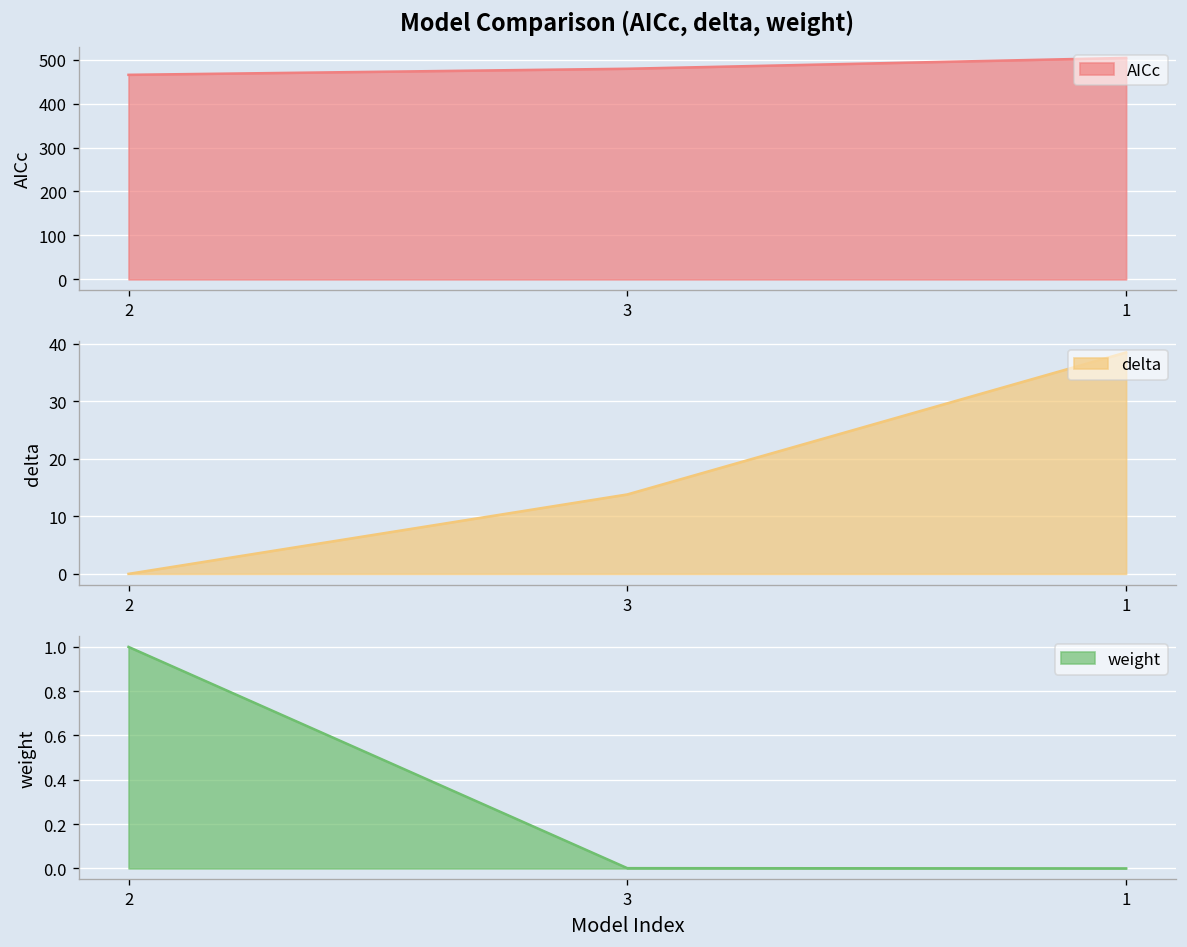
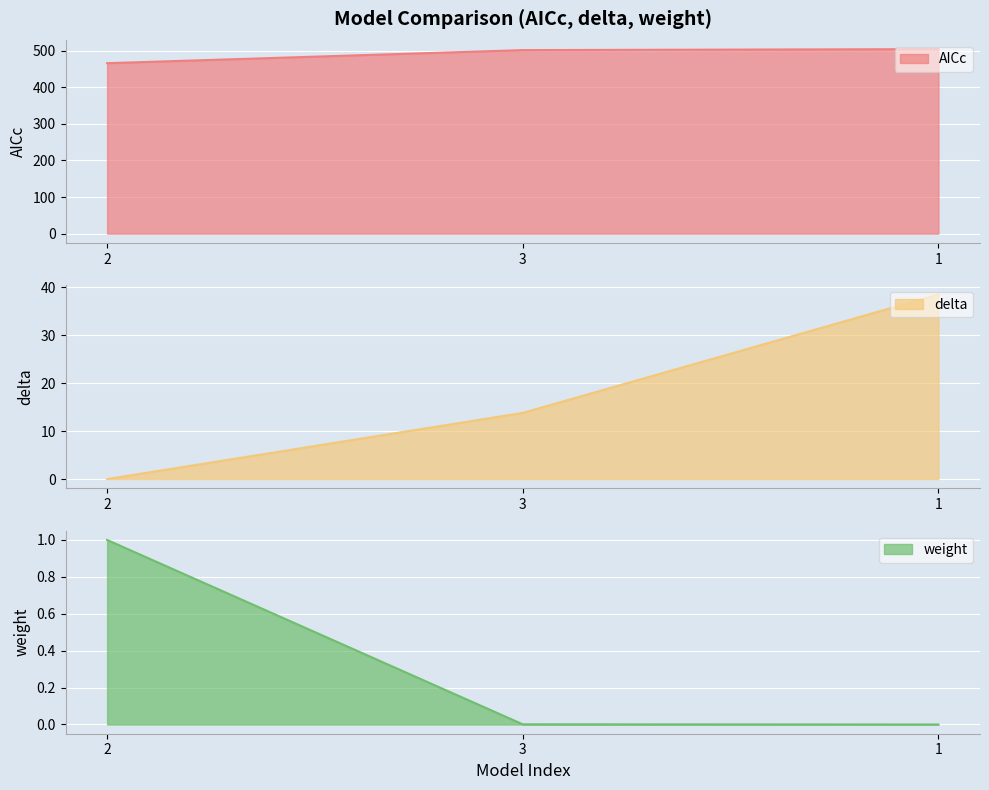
  {
    "Model Comparison (AICc, delta, weight)": {
      "2": 470,
-     "3": 480
+     "3": 500
    }
  }
